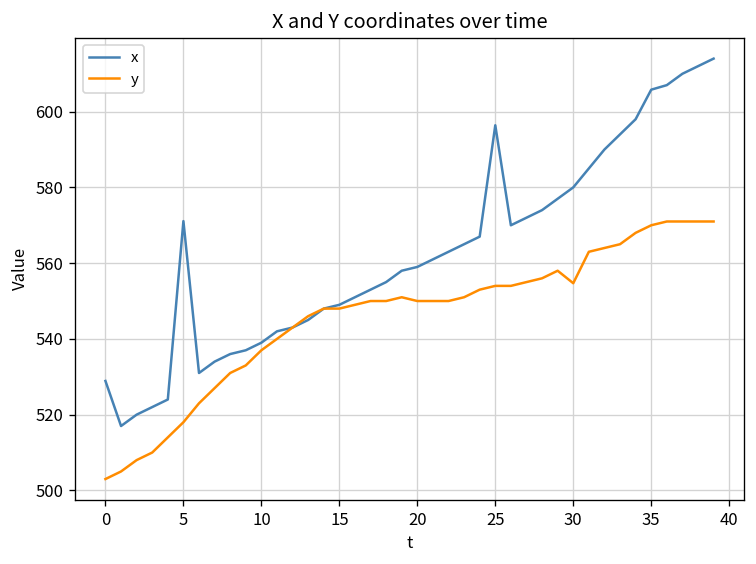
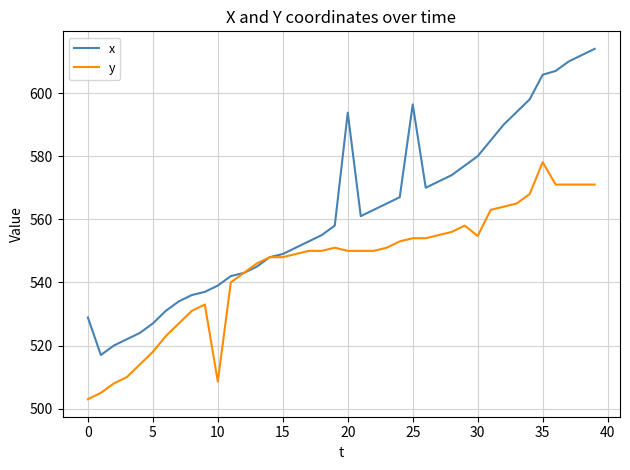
  {
    "x": {
      "0": 529,
-     "5": 571,
+     "5": 527,
      "10": 539,
      "15": 549,
-     "20": 559,
+     "20": 594,
      "25": 596,
      "30": 580,
      "35": 606
    },
    "y": {
      "0": 503,
      "5": 518,
-     "10": 537,
+     "10": 509,
      "15": 548,
      "20": 550,
      "25": 554,
      "30": 555,
-     "35": 570
+     "35": 578
    }
  }
